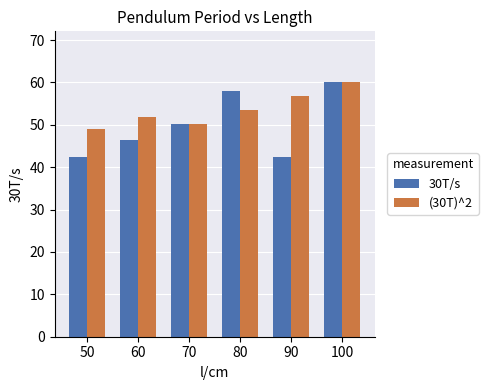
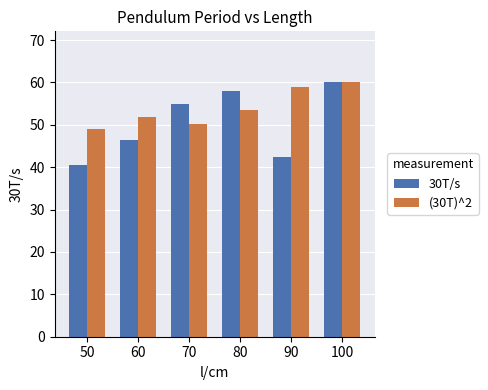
  {
    "30T/s": {
-     "50": 42,
+     "50": 40,
      "60": 46,
-     "70": 50,
+     "70": 55,
      "80": 58,
      "90": 42,
      "100": 60
    },
    "(30T)^2": {
      "50": 49,
      "60": 52,
      "70": 50,
      "80": 54,
-     "90": 57,
+     "90": 59,
      "100": 60
    }
  }
